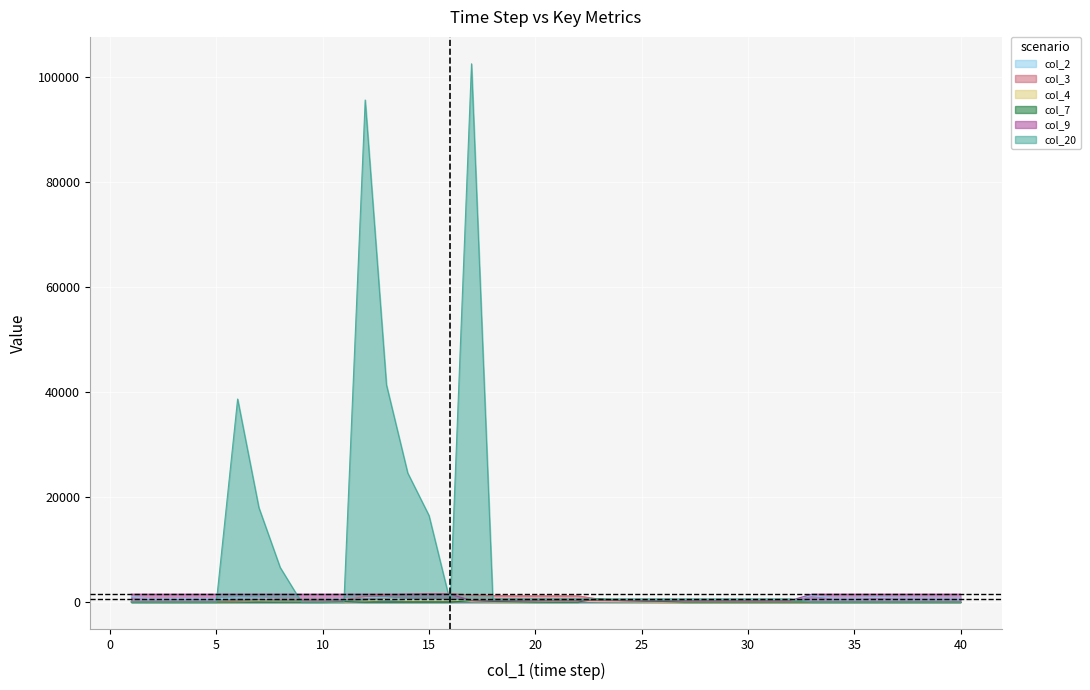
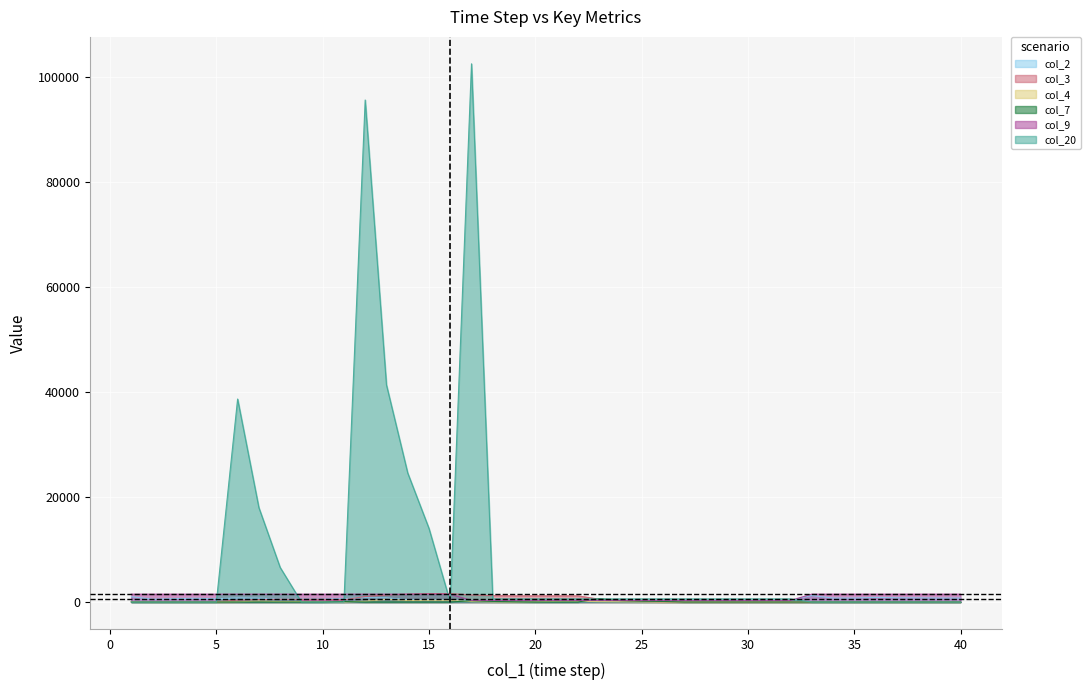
  {
    "col_2": {
      "5": 1000,
      "35": 1000,
      "40": 1000
    },
    "col_20": {
-     "15": 17000
+     "15": 14000
    }
  }
